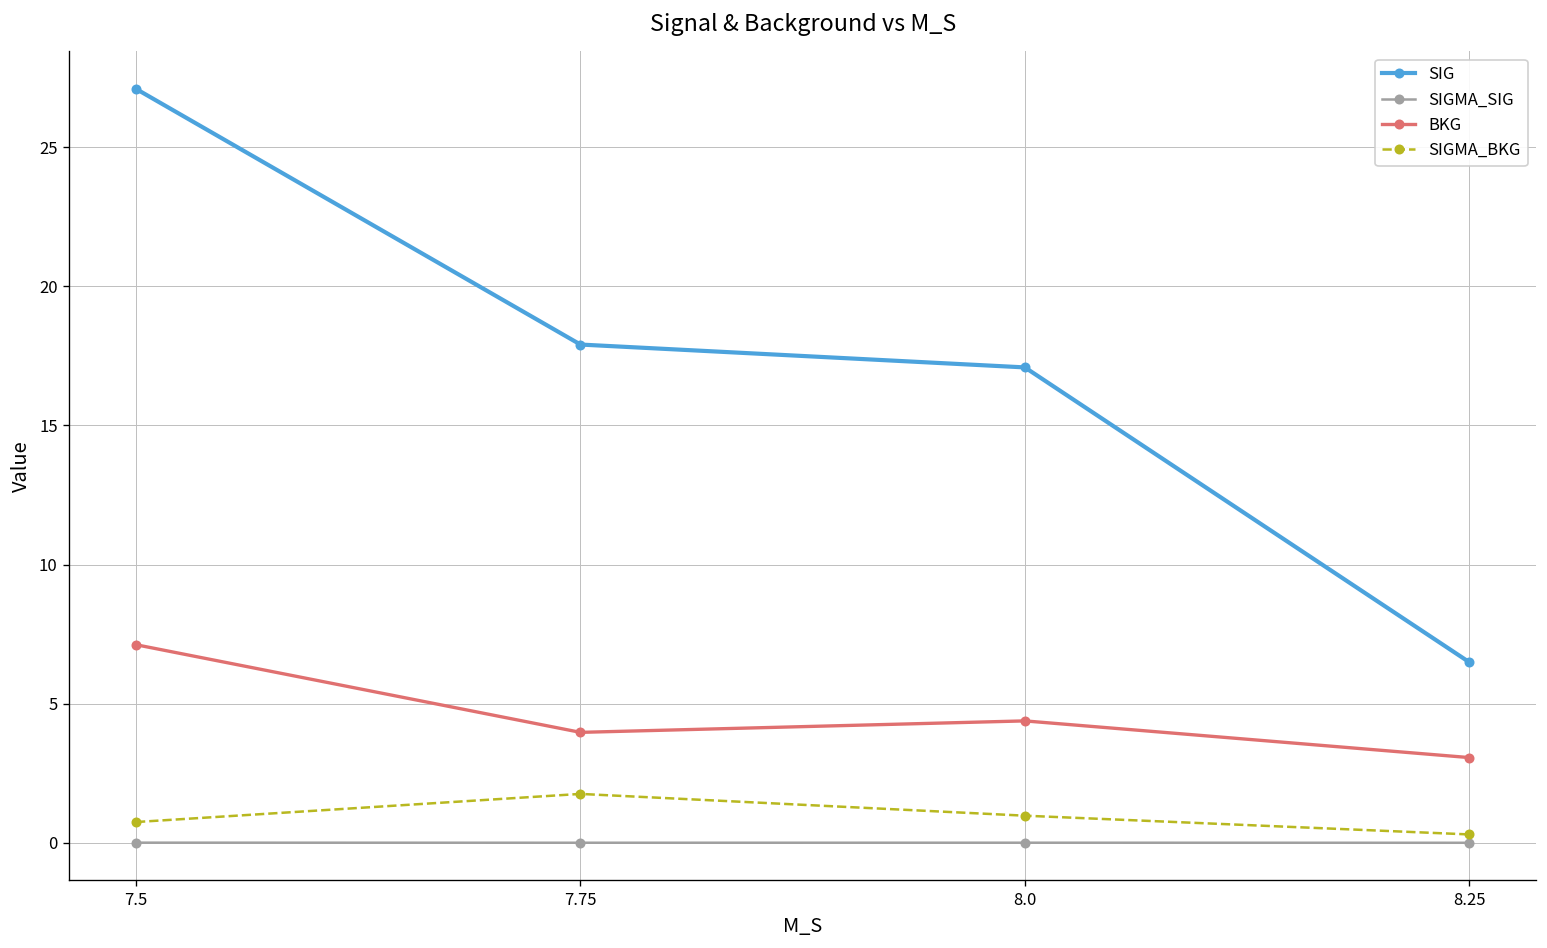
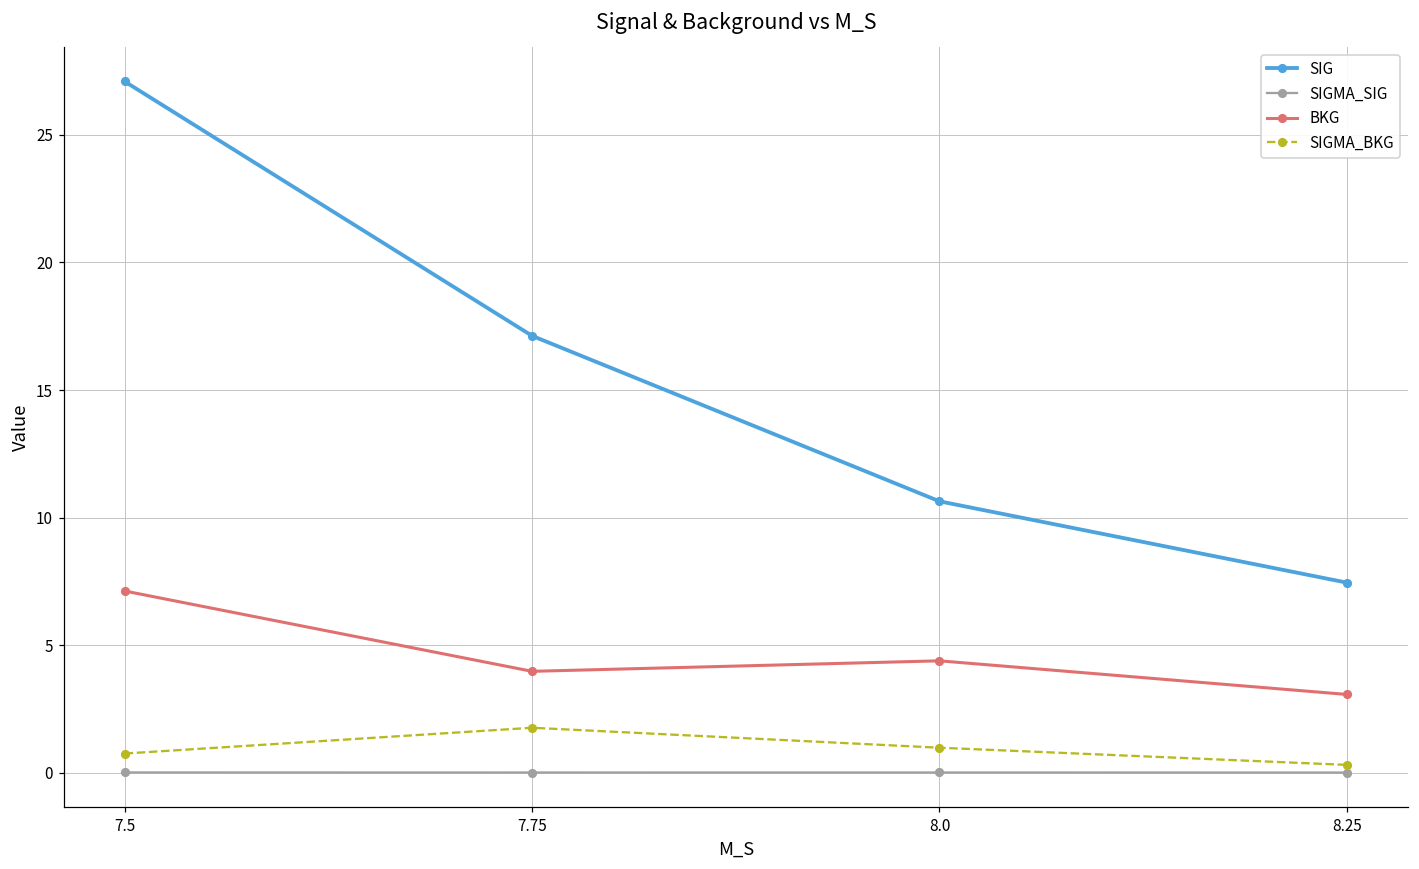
  {
    "SIG": {
      "7.5": 27.1,
-     "7.75": 17.9,
-     "8.0": 17.1,
-     "8.25": 6.5
+     "7.75": 17.1,
+     "8.0": 10.6,
+     "8.25": 7.4
    },
    "SIGMA_SIG": {
      "7.5": 0.0,
      "7.75": 0.0,
      "8.0": 0.0,
      "8.25": 0.0
    },
    "BKG": {
      "7.5": 7.1,
      "7.75": 4.0,
      "8.0": 4.4,
      "8.25": 3.1
    },
    "SIGMA_BKG": {
      "7.5": 0.7,
      "7.75": 1.8,
      "8.0": 1.0,
      "8.25": 0.3
    }
  }
